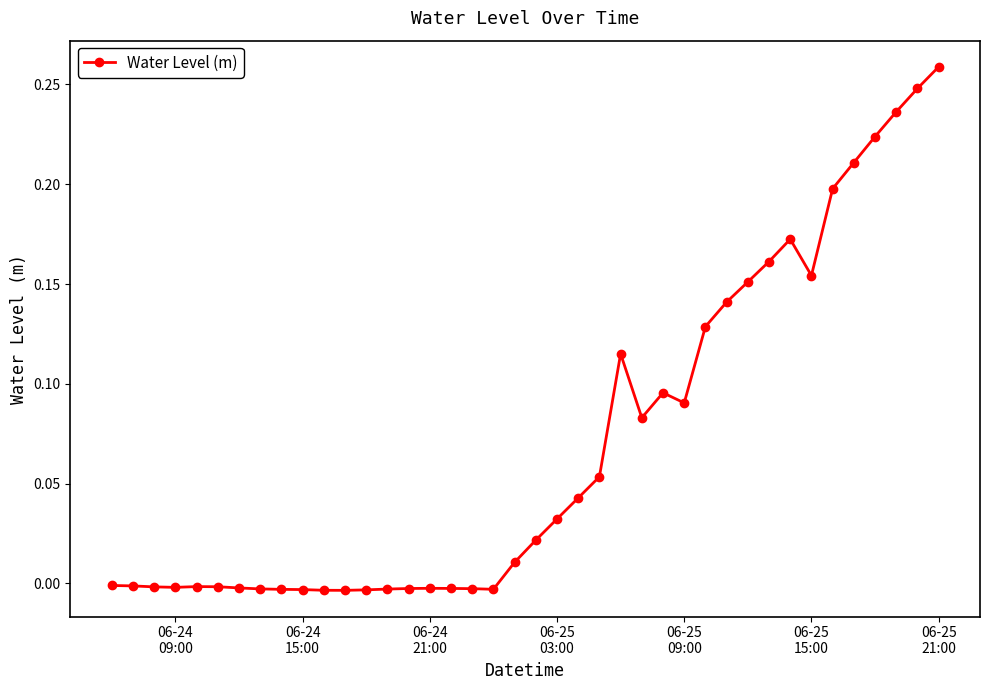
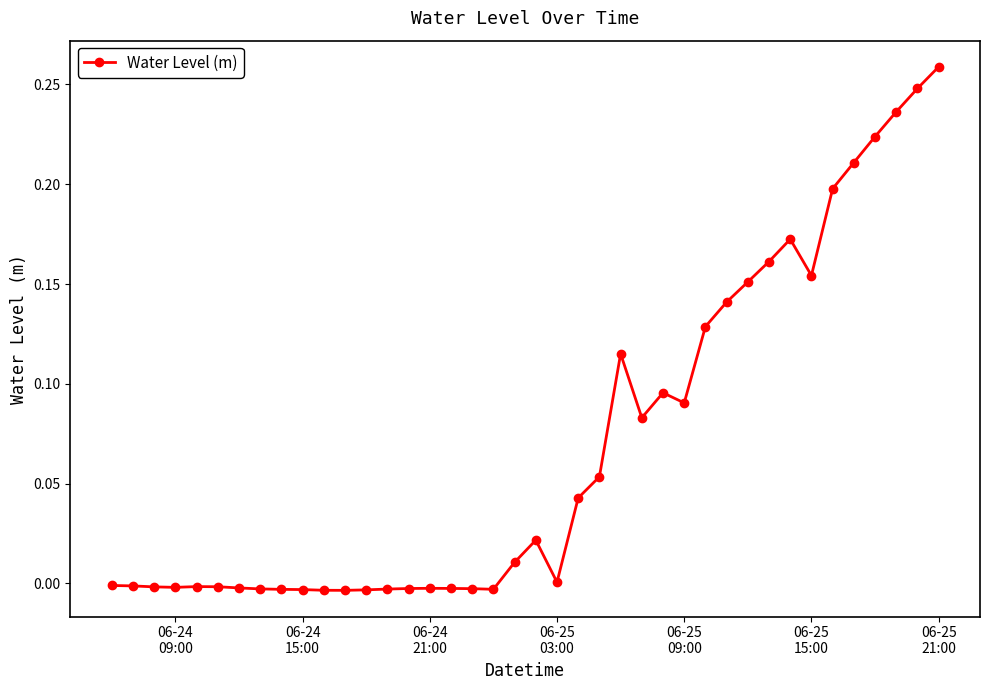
  {
    "06-24 09:00": -0.002,
    "06-24 15:00": -0.003,
    "06-24 21:00": -0.002,
-   "06-25 03:00": 0.032,
+   "06-25 03:00": 0.001,
    "06-25 09:00": 0.090,
    "06-25 15:00": 0.154,
    "06-25 21:00": 0.259
  }
